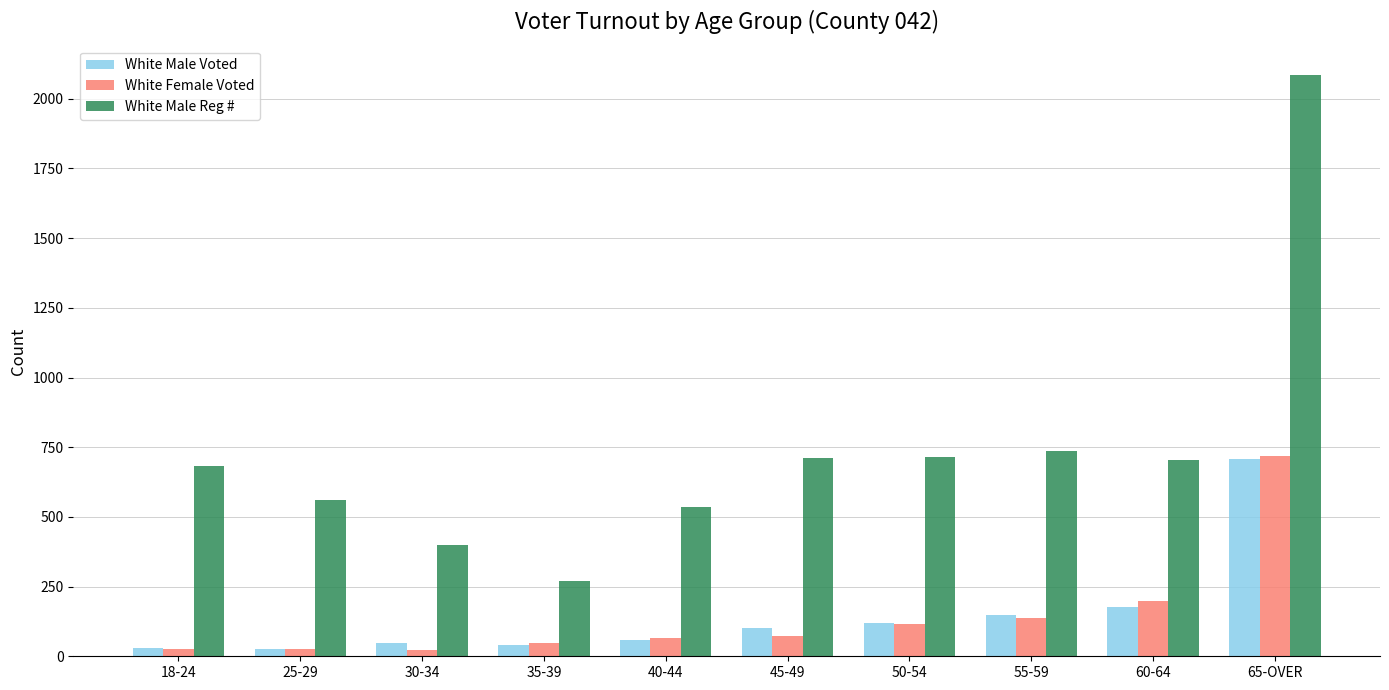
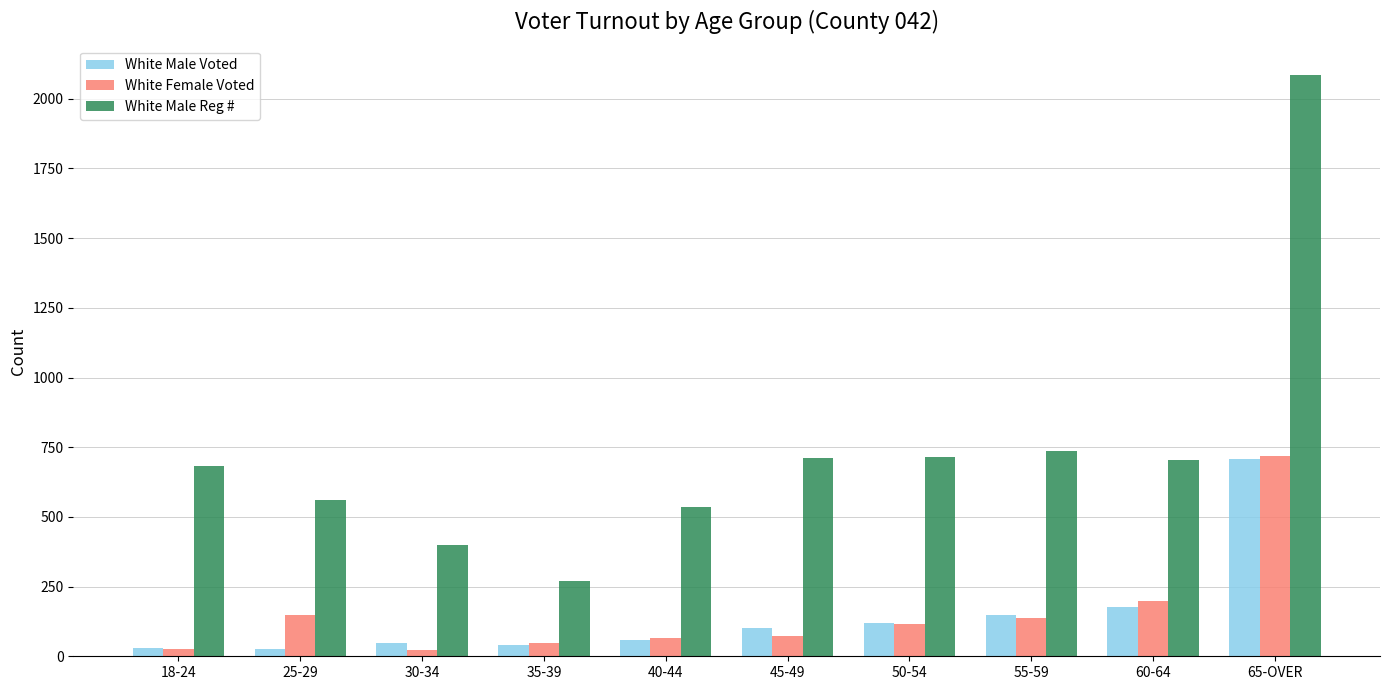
  {
    "White Male Voted": {
      "18-24": 30,
      "25-29": 30,
      "30-34": 50,
      "35-39": 40,
      "40-44": 60,
      "45-49": 100,
      "50-54": 120,
      "55-59": 150,
      "60-64": 180,
      "65-OVER": 710
    },
    "White Female Voted": {
      "18-24": 30,
-     "25-29": 30,
+     "25-29": 150,
      "30-34": 20,
      "35-39": 50,
      "40-44": 70,
      "45-49": 70,
      "50-54": 120,
      "55-59": 140,
      "60-64": 200,
      "65-OVER": 720
    },
    "White Male Reg #": {
      "18-24": 680,
      "25-29": 560,
      "30-34": 400,
      "35-39": 270,
      "40-44": 530,
      "45-49": 710,
      "50-54": 720,
      "55-59": 740,
      "60-64": 700,
      "65-OVER": 2090
    }
  }
